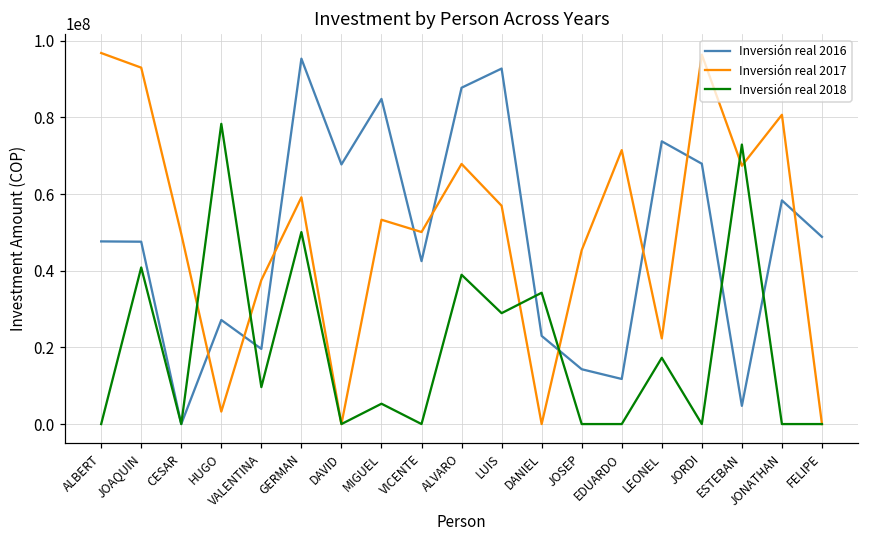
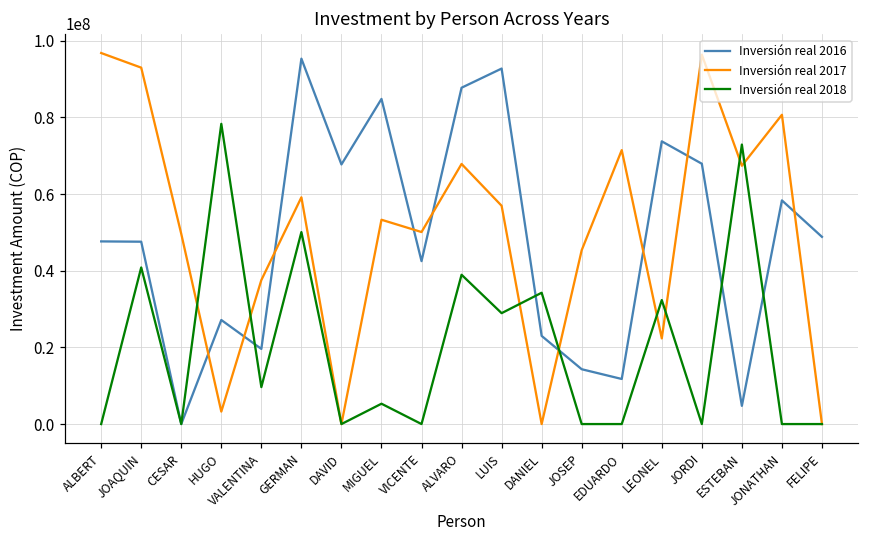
  {
    "Inversión real 2016": {
      "ALBERT": 48000000,
      "JOAQUIN": 48000000,
      "HUGO": 27000000,
      "VALENTINA": 20000000,
      "GERMAN": 95000000,
      "DAVID": 68000000,
      "MIGUEL": 85000000,
      "VICENTE": 42000000,
      "ALVARO": 88000000,
      "LUIS": 93000000,
      "DANIEL": 23000000,
      "JOSEP": 14000000,
      "EDUARDO": 12000000,
      "LEONEL": 74000000,
      "JORDI": 68000000,
      "ESTEBAN": 5000000,
      "JONATHAN": 58000000,
      "FELIPE": 49000000
    },
    "Inversión real 2017": {
      "ALBERT": 97000000,
      "JOAQUIN": 93000000,
      "CESAR": 50000000,
      "HUGO": 3000000,
      "VALENTINA": 38000000,
      "GERMAN": 59000000,
      "MIGUEL": 53000000,
      "VICENTE": 50000000,
      "ALVARO": 68000000,
      "LUIS": 57000000,
      "DANIEL": 0,
      "JOSEP": 45000000,
      "EDUARDO": 71000000,
      "LEONEL": 22000000,
      "ESTEBAN": 67000000,
      "JONATHAN": 81000000
    },
    "Inversión real 2018": {
      "ALBERT": 0,
      "JOAQUIN": 41000000,
      "HUGO": 78000000,
      "VALENTINA": 10000000,
      "GERMAN": 50000000,
      "MIGUEL": 5000000,
      "VICENTE": 0,
      "ALVARO": 39000000,
      "LUIS": 29000000,
      "DANIEL": 34000000,
      "JOSEP": 0,
      "EDUARDO": 0,
-     "LEONEL": 17000000,
+     "LEONEL": 32000000,
      "JORDI": 0,
      "ESTEBAN": 73000000,
      "JONATHAN": 0
    }
  }
